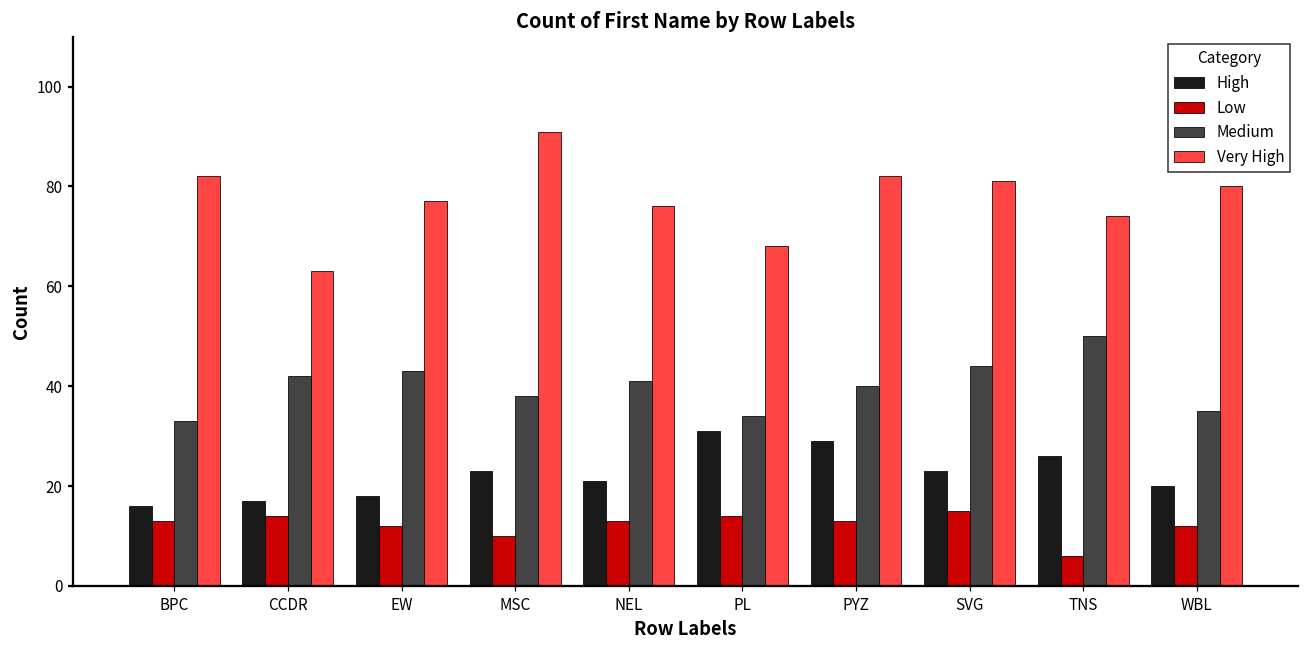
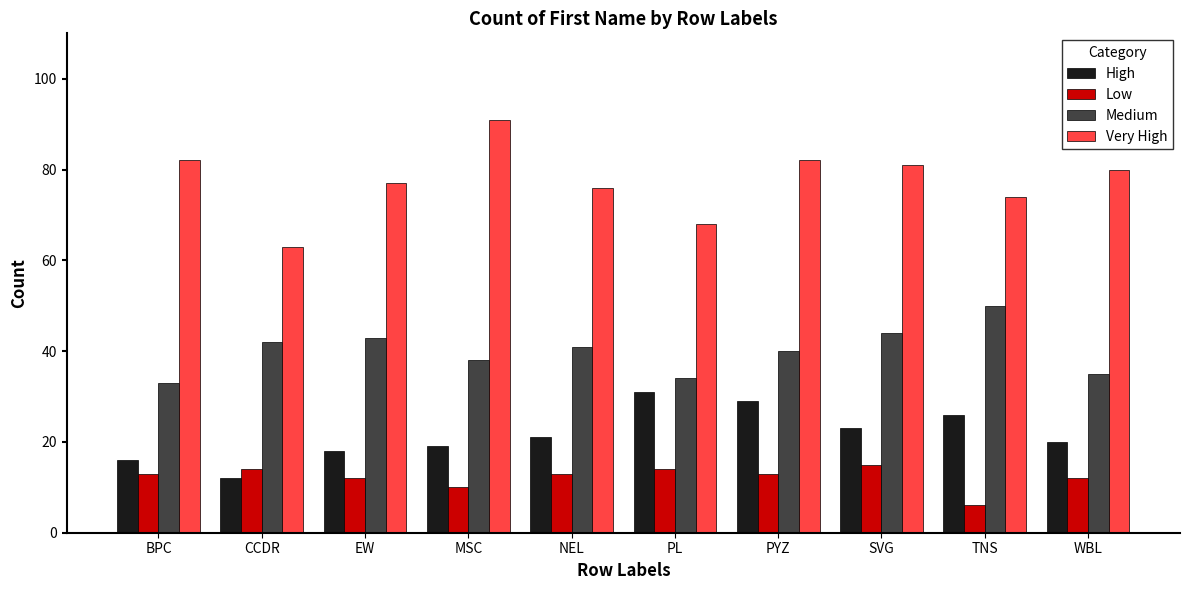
  {
    "High": {
      "BPC": 16,
-     "CCDR": 17,
+     "CCDR": 12,
      "EW": 18,
-     "MSC": 23,
+     "MSC": 19,
      "NEL": 21,
      "PL": 31,
      "PYZ": 29,
      "SVG": 23,
      "TNS": 26,
      "WBL": 20
    },
    "Low": {
      "BPC": 13,
      "CCDR": 14,
      "EW": 12,
      "MSC": 10,
      "NEL": 13,
      "PL": 14,
      "PYZ": 13,
      "SVG": 15,
      "TNS": 6,
      "WBL": 12
    },
    "Medium": {
      "BPC": 33,
      "CCDR": 42,
      "EW": 43,
      "MSC": 38,
      "NEL": 41,
      "PL": 34,
      "PYZ": 40,
      "SVG": 44,
      "TNS": 50,
      "WBL": 35
    },
    "Very High": {
      "BPC": 82,
      "CCDR": 63,
      "EW": 77,
      "MSC": 91,
      "NEL": 76,
      "PL": 68,
      "PYZ": 82,
      "SVG": 81,
      "TNS": 74,
      "WBL": 80
    }
  }
